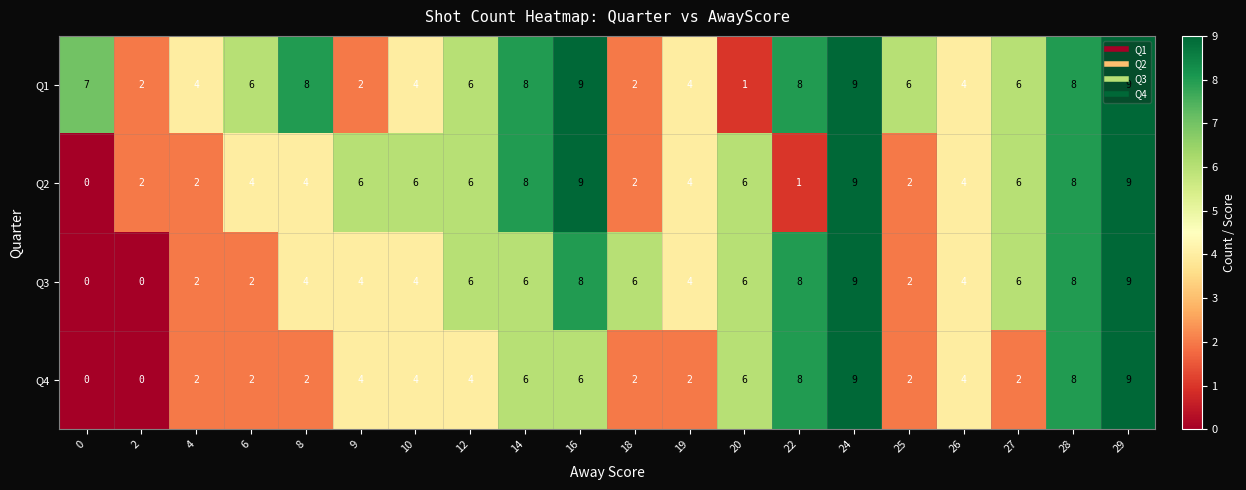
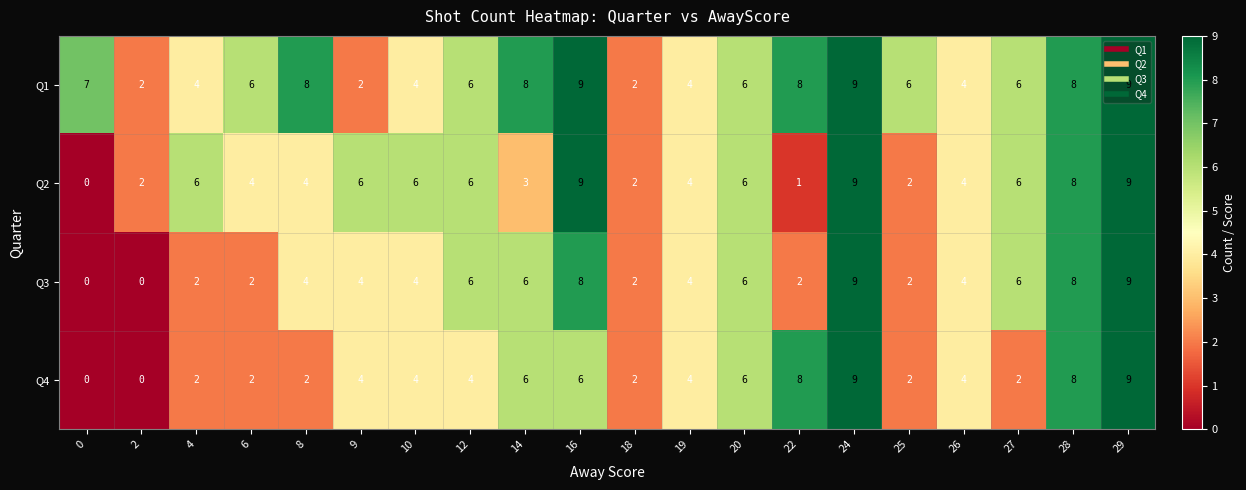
  {
    "Q1": {
      "0": 7,
      "2": 2,
      "4": 4,
      "6": 6,
      "8": 8,
      "9": 2,
      "10": 4,
      "12": 6,
      "14": 8,
      "16": 9,
      "18": 2,
      "19": 4,
-     "20": 1,
+     "20": 6,
      "22": 8,
      "24": 9,
      "25": 6,
      "26": 4,
      "27": 6,
      "28": 8
    },
    "Q2": {
      "0": 0,
      "2": 2,
-     "4": 2,
+     "4": 6,
      "6": 4,
      "8": 4,
      "9": 6,
      "10": 6,
      "12": 6,
-     "14": 8,
+     "14": 3,
      "16": 9,
      "18": 2,
      "19": 4,
      "20": 6,
      "22": 1,
      "24": 9,
      "25": 2,
      "26": 4,
      "27": 6,
      "28": 8,
      "29": 9
    },
    "Q3": {
      "0": 0,
      "2": 0,
      "4": 2,
      "6": 2,
      "8": 4,
      "9": 4,
      "10": 4,
      "12": 6,
      "14": 6,
      "16": 8,
-     "18": 6,
+     "18": 2,
      "19": 4,
      "20": 6,
-     "22": 8,
+     "22": 2,
      "24": 9,
      "25": 2,
      "26": 4,
      "27": 6,
      "28": 8,
      "29": 9
    },
    "Q4": {
      "0": 0,
      "2": 0,
      "4": 2,
      "6": 2,
      "8": 2,
      "9": 4,
      "10": 4,
      "12": 4,
      "14": 6,
      "16": 6,
      "18": 2,
-     "19": 2,
+     "19": 4,
      "20": 6,
      "22": 8,
      "24": 9,
      "25": 2,
      "26": 4,
      "27": 2,
      "28": 8,
      "29": 9
    }
  }
